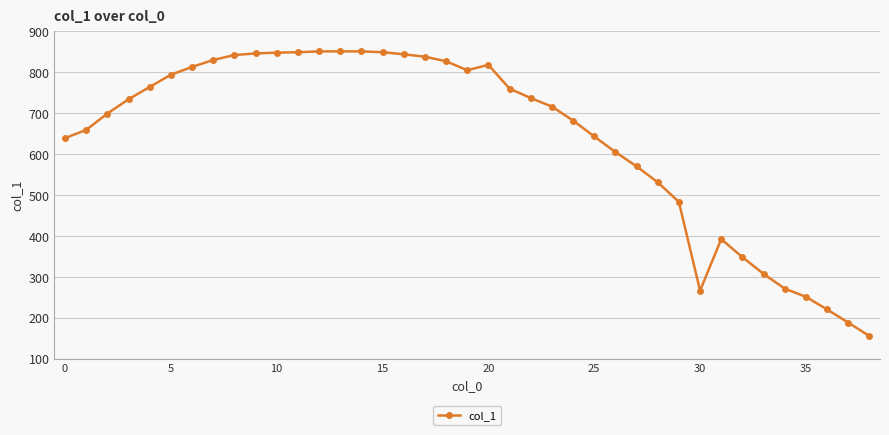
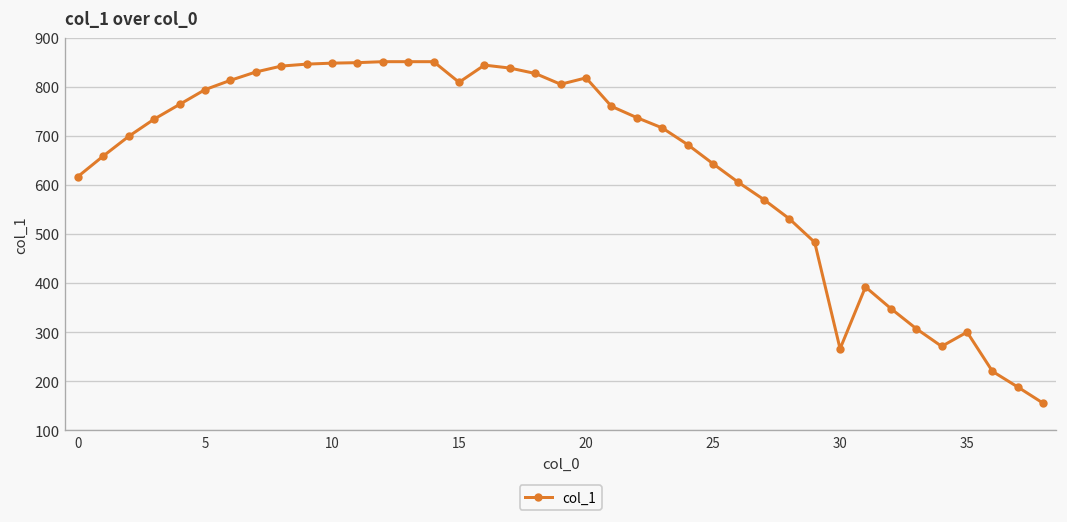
  {
-   "0": 640,
+   "0": 620,
    "5": 790,
    "10": 850,
-   "15": 850,
+   "15": 810,
    "20": 820,
    "25": 640,
    "30": 270,
-   "35": 250
+   "35": 300
  }
